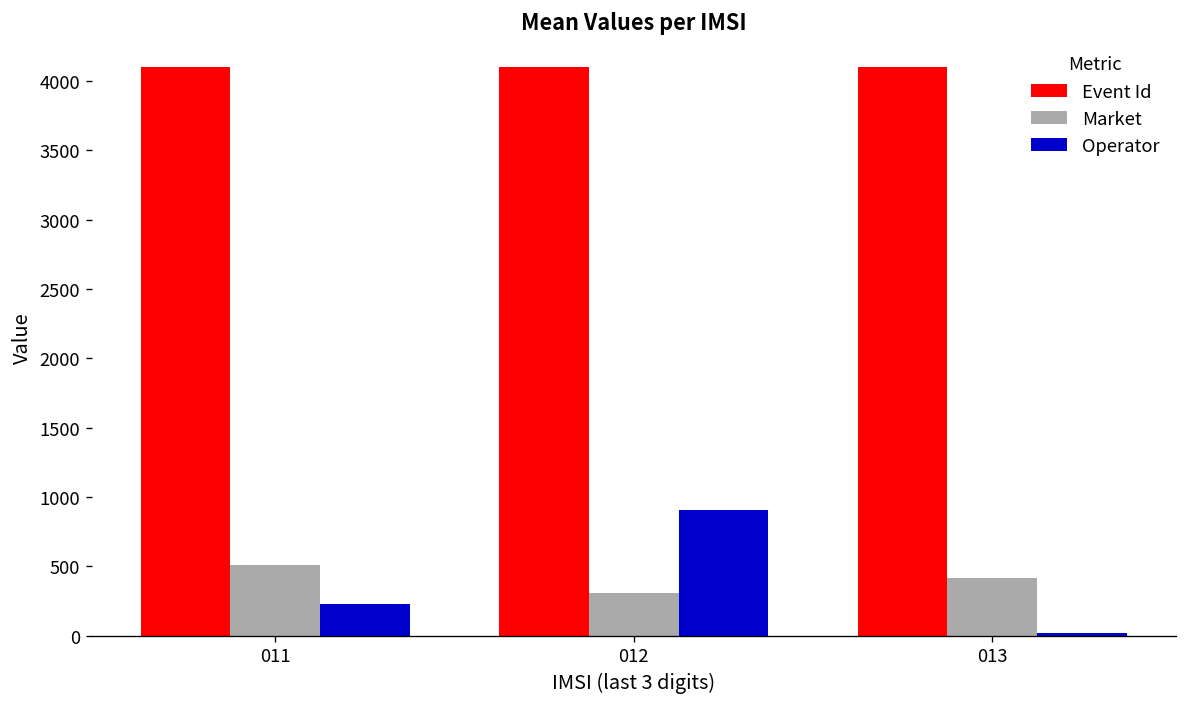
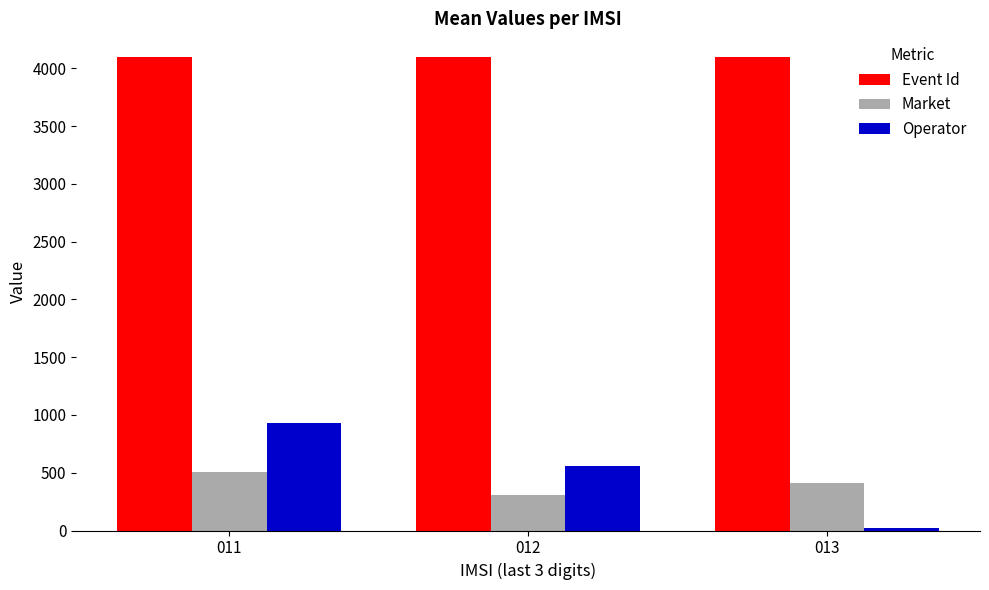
  {
    "Event Id": {
      "011": 4100,
      "012": 4100,
      "013": 4100
    },
    "Market": {
      "011": 510,
      "012": 310,
      "013": 410
    },
    "Operator": {
-     "011": 230,
-     "012": 910
+     "011": 930,
+     "012": 560
    }
  }
